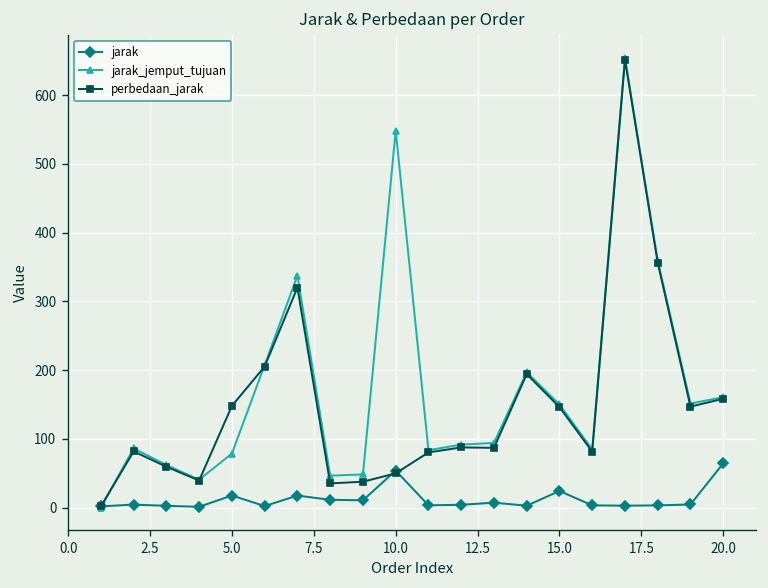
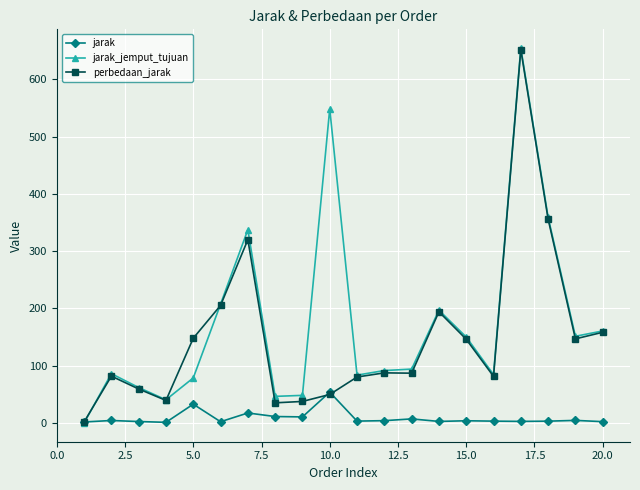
  {
    "jarak": {
-     "5.0": 20,
-     "15.0": 20,
-     "20.0": 60
+     "5.0": 30,
+     "15.0": 0,
+     "20.0": 0
    },
    "jarak_jemput_tujuan": {
      "5.0": 80,
      "10.0": 550
    },
    "perbedaan_jarak": {
      "5.0": 150
    }
  }
